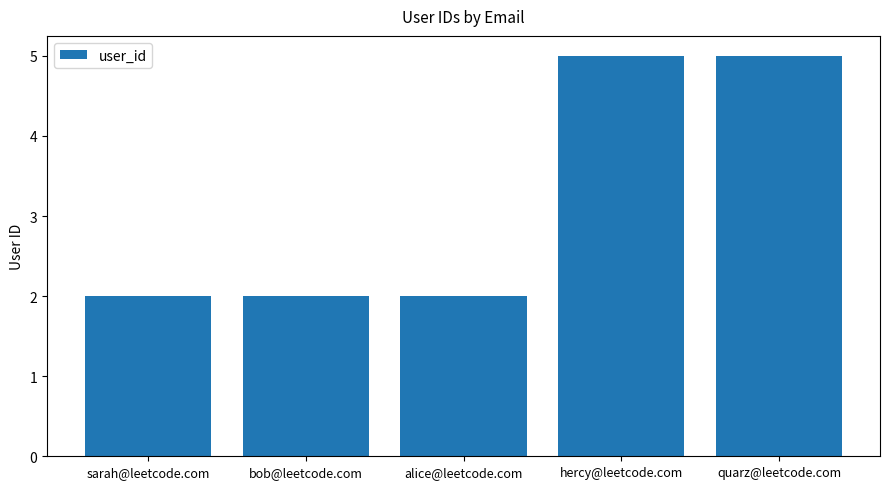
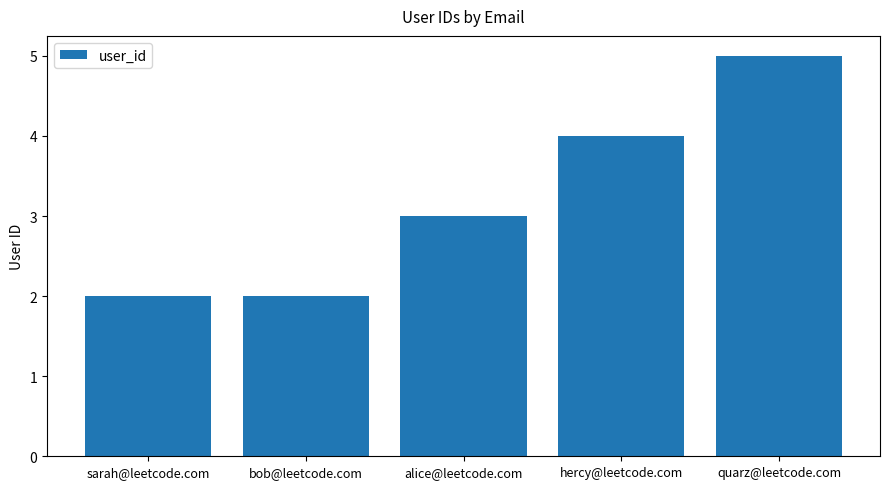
  {
    "sarah@leetcode.com": 2,
    "bob@leetcode.com": 2,
-   "alice@leetcode.com": 2,
-   "hercy@leetcode.com": 5,
+   "alice@leetcode.com": 3,
+   "hercy@leetcode.com": 4,
    "quarz@leetcode.com": 5
  }
